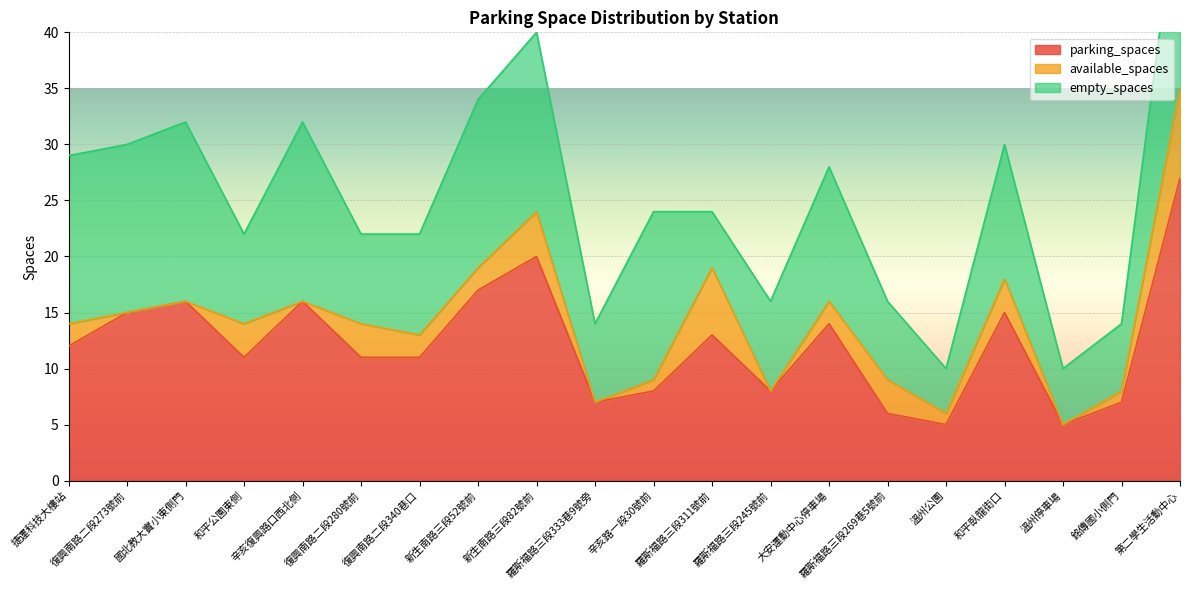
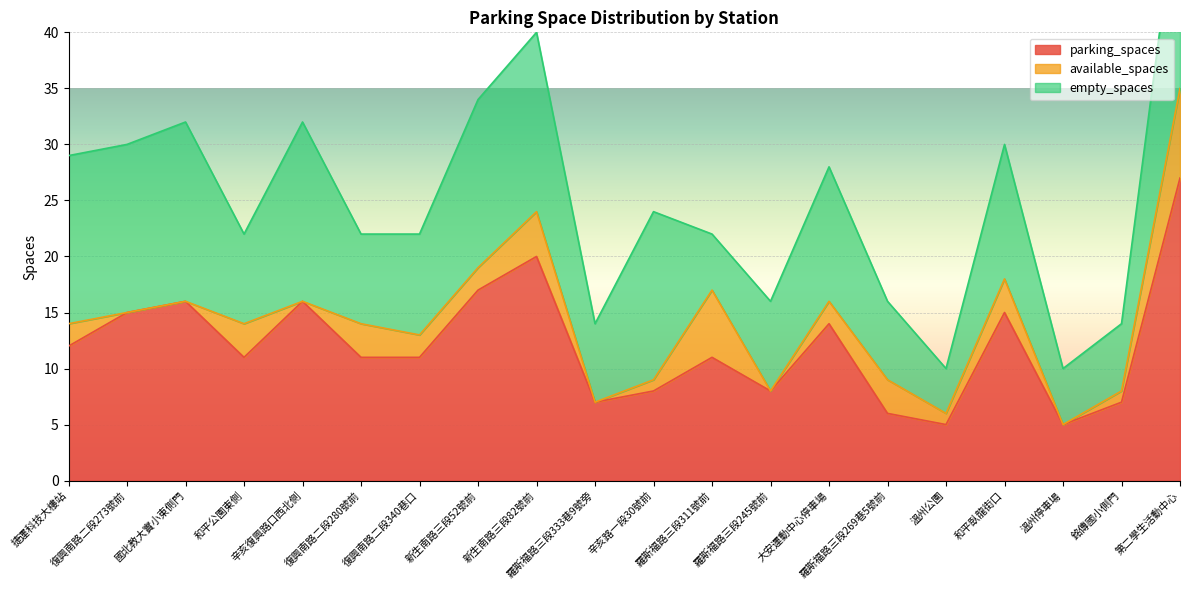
  {
    "parking_spaces": {
      "捷運科技大樓站": 12,
      "和平公園東側": 11,
      "復興南路二段280號前": 11,
      "復興南路二段340巷口": 11,
      "新生南路三段52號前": 17,
      "新生南路三段82號前": 20,
      "辛亥路一段30號前": 8,
-     "羅斯福路三段311號前": 13,
+     "羅斯福路三段311號前": 11,
      "大安運動中心停車場": 14,
      "羅斯福路三段269巷5號前": 6,
      "溫州公園": 5,
      "和平臥龍街口": 15,
      "銘傳國小側門": 7,
      "第二學生活動中心": 27
    },
    "available_spaces": {
      "捷運科技大樓站": 2,
      "和平公園東側": 3,
      "復興南路二段280號前": 3,
      "復興南路二段340巷口": 2,
      "新生南路三段52號前": 2,
      "新生南路三段82號前": 4,
      "辛亥路一段30號前": 1,
      "羅斯福路三段311號前": 6,
      "大安運動中心停車場": 2,
      "羅斯福路三段269巷5號前": 3,
      "溫州公園": 1,
      "和平臥龍街口": 3,
      "銘傳國小側門": 1,
      "第二學生活動中心": 8
    },
    "empty_spaces": {
      "捷運科技大樓站": 15,
      "復興南路二段273號前": 15,
      "國北教大實小東側門": 16,
      "和平公園東側": 8,
      "辛亥復興路口西北側": 16,
      "復興南路二段280號前": 8,
      "復興南路二段340巷口": 9,
      "新生南路三段52號前": 15,
      "新生南路三段82號前": 16,
      "羅斯福路三段333巷9號旁": 7,
      "辛亥路一段30號前": 15,
      "羅斯福路三段311號前": 5,
      "羅斯福路三段245號前": 8,
      "大安運動中心停車場": 12,
      "羅斯福路三段269巷5號前": 7,
      "溫州公園": 4,
      "和平臥龍街口": 12,
      "溫州停車場": 5,
      "銘傳國小側門": 6
    }
  }
